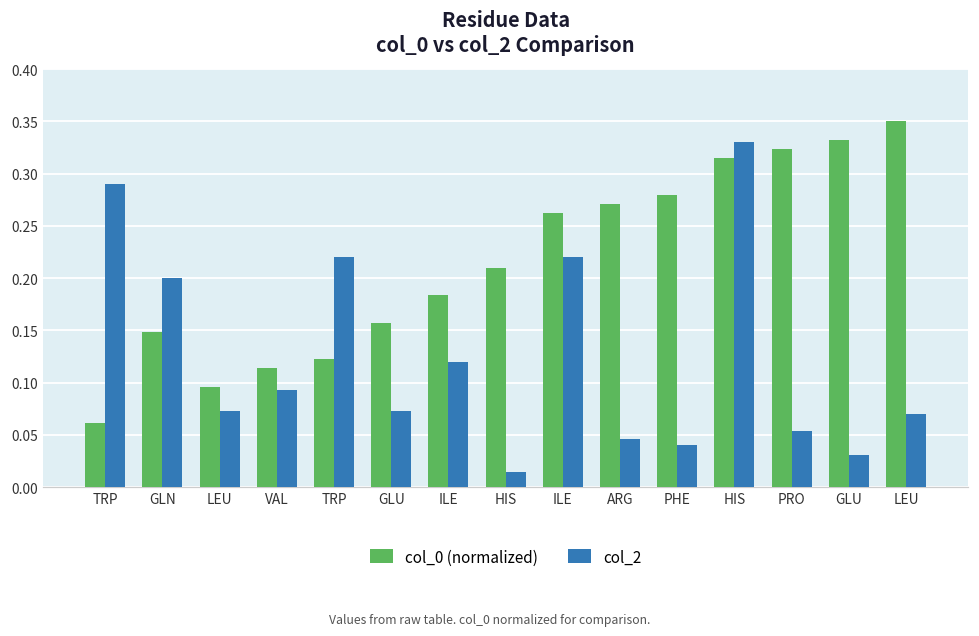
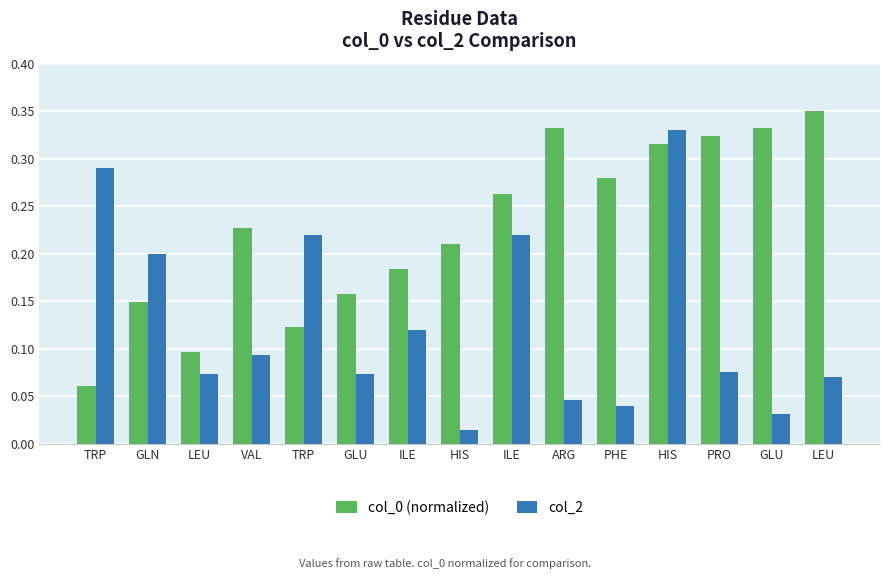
  {
    "col_0 (normalized)": {
      "GLN": 0.15,
-     "VAL": 0.11,
-     "ARG": 0.27,
+     "VAL": 0.23,
+     "ARG": 0.33,
      "PHE": 0.28,
      "PRO": 0.32
    },
    "col_2": {
      "GLN": 0.20,
      "VAL": 0.09,
      "ARG": 0.05,
      "PHE": 0.04,
-     "PRO": 0.05
+     "PRO": 0.08
    }
  }
